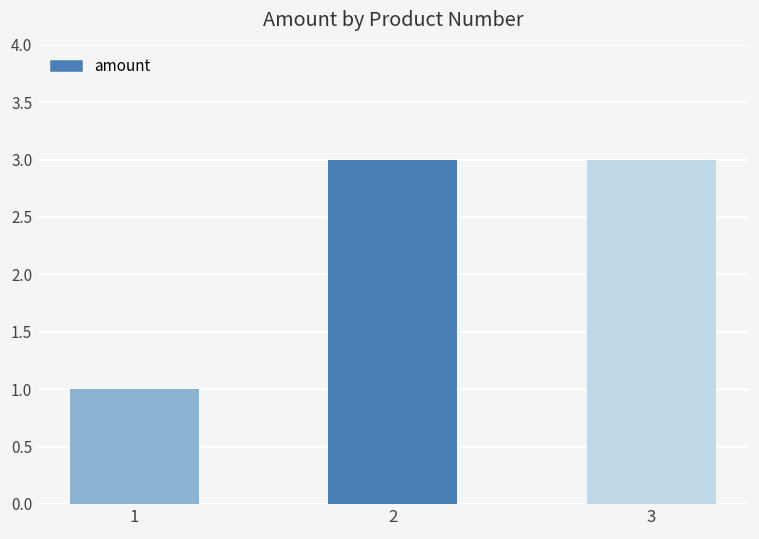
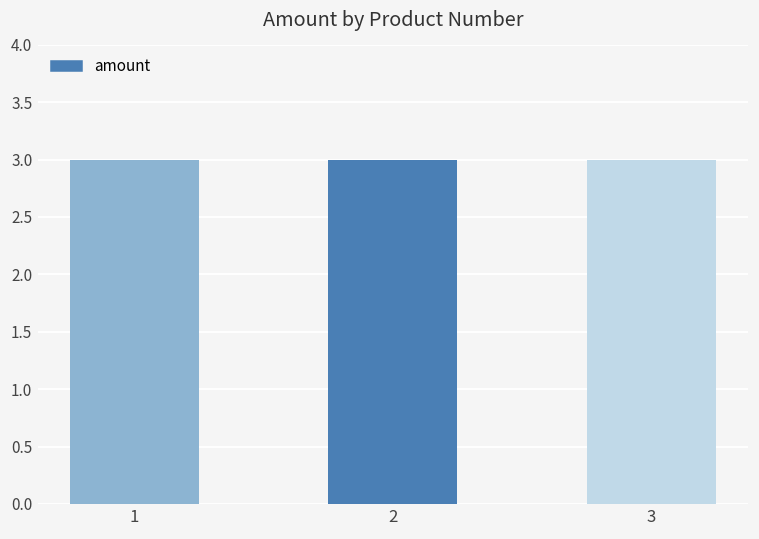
  {
-   "1": 1,
+   "1": 3,
    "2": 3,
    "3": 3
  }
